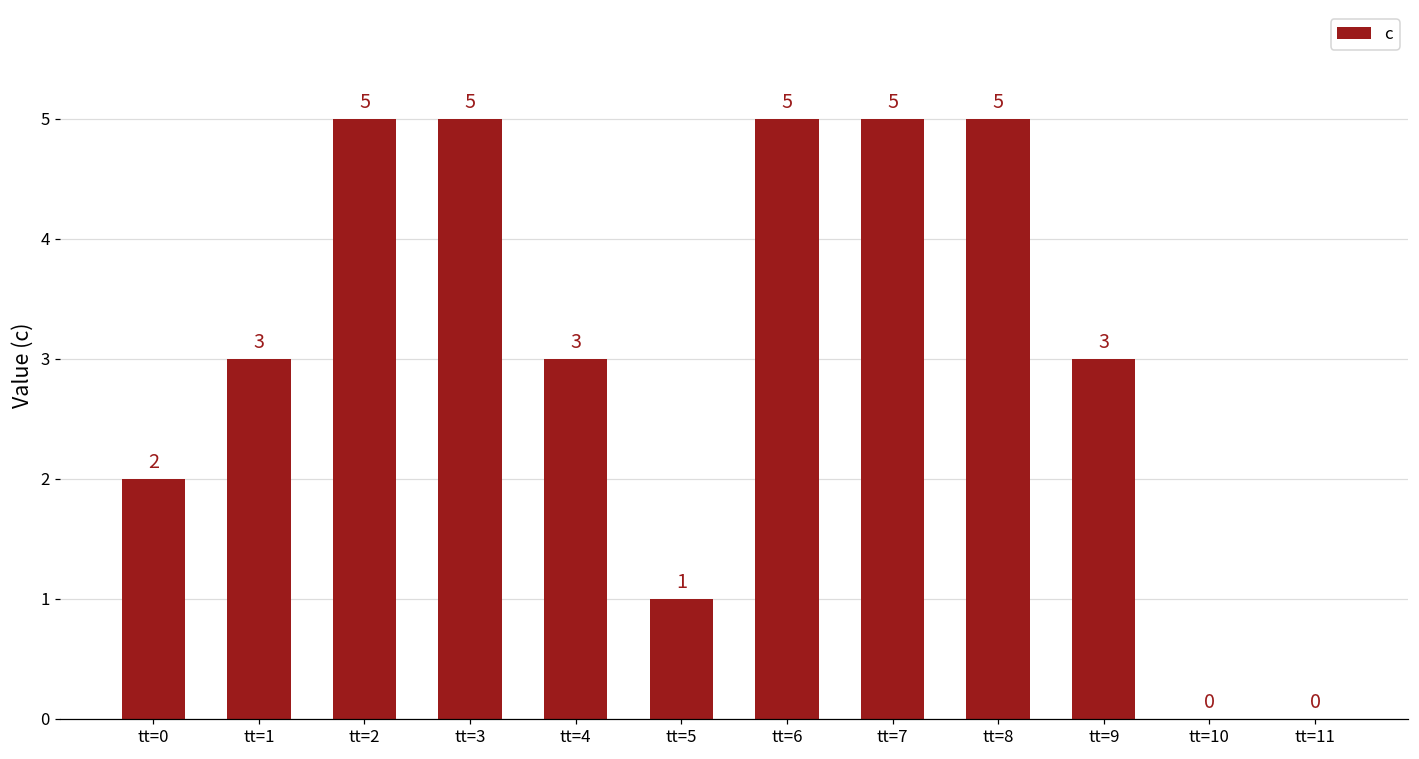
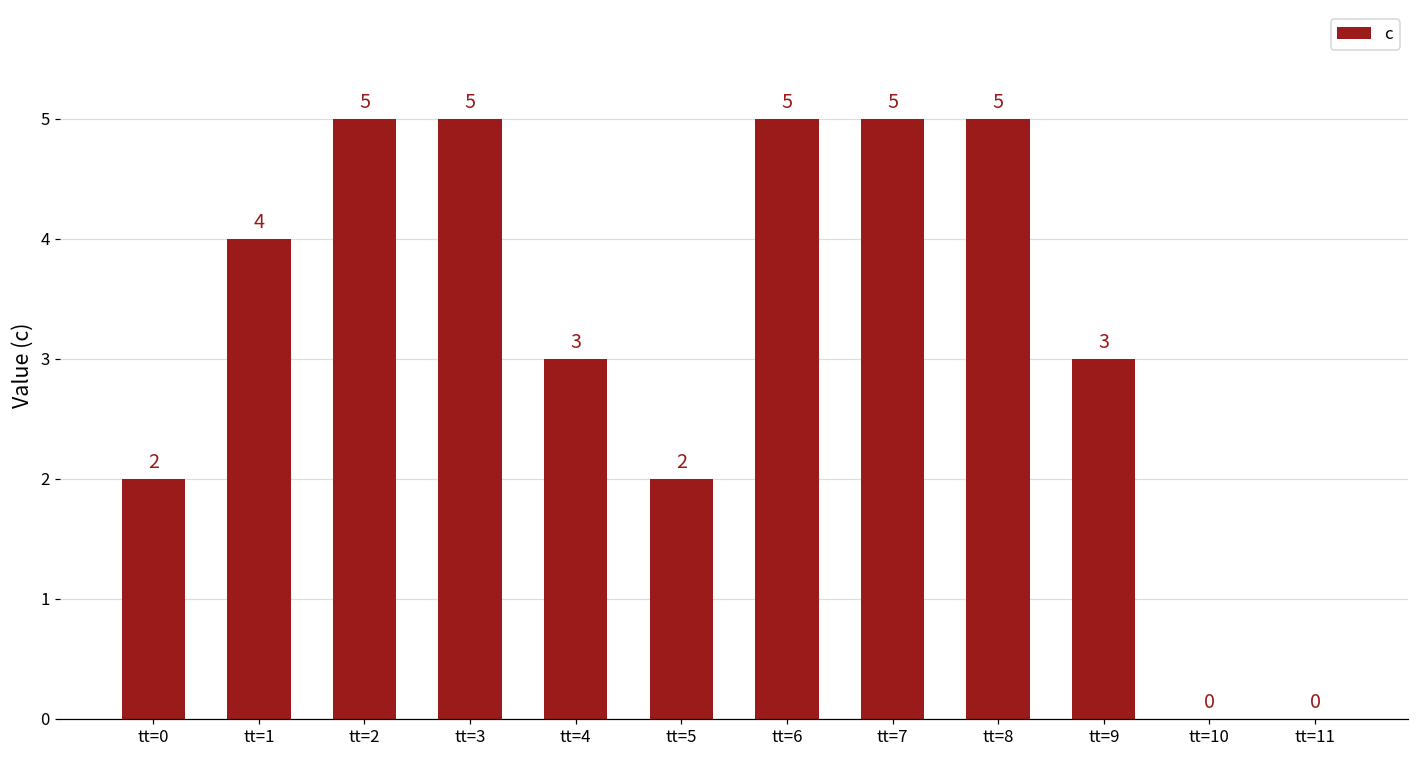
  {
    "tt=0": 2,
-   "tt=1": 3,
+   "tt=1": 4,
    "tt=2": 5,
    "tt=3": 5,
    "tt=4": 3,
-   "tt=5": 1,
+   "tt=5": 2,
    "tt=6": 5,
    "tt=7": 5,
    "tt=8": 5,
    "tt=9": 3,
    "tt=10": 0,
    "tt=11": 0
  }
